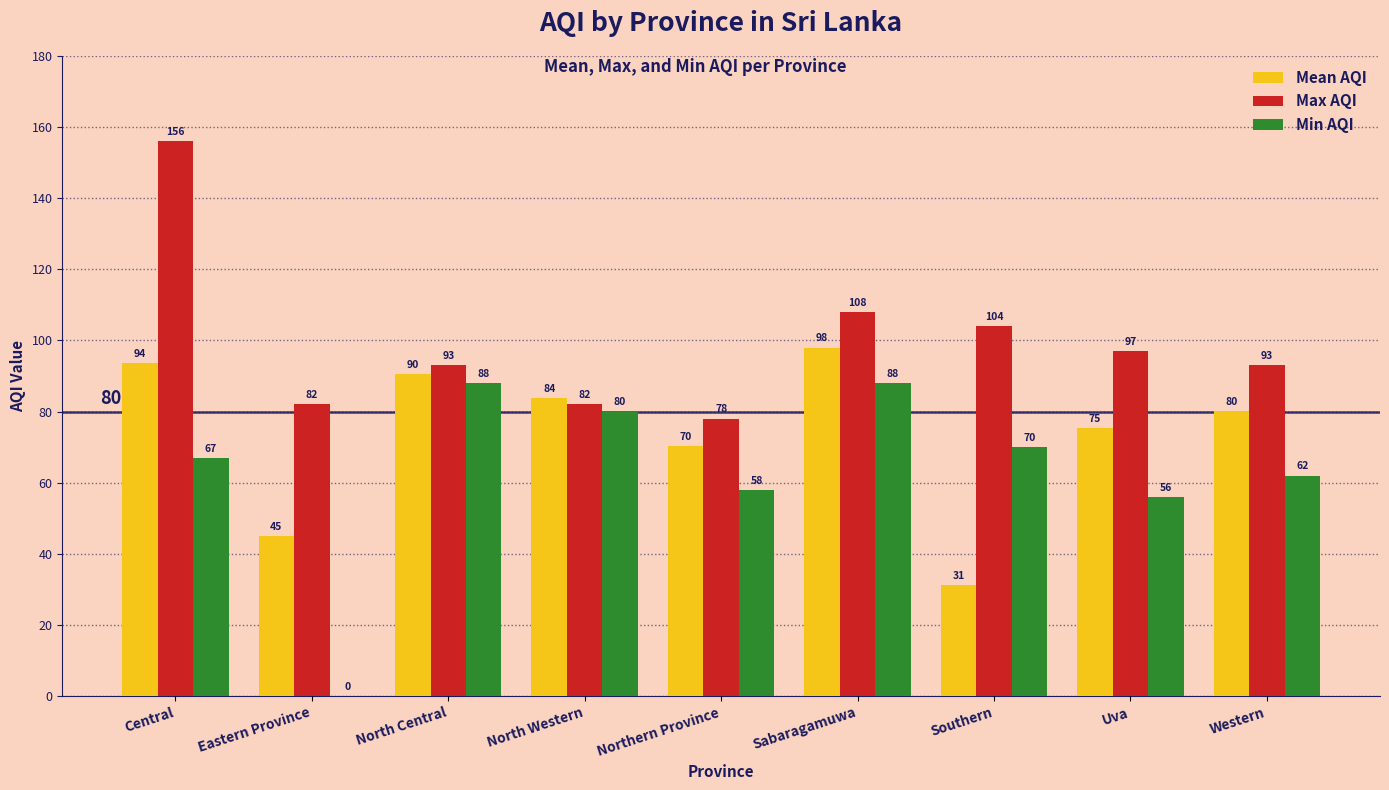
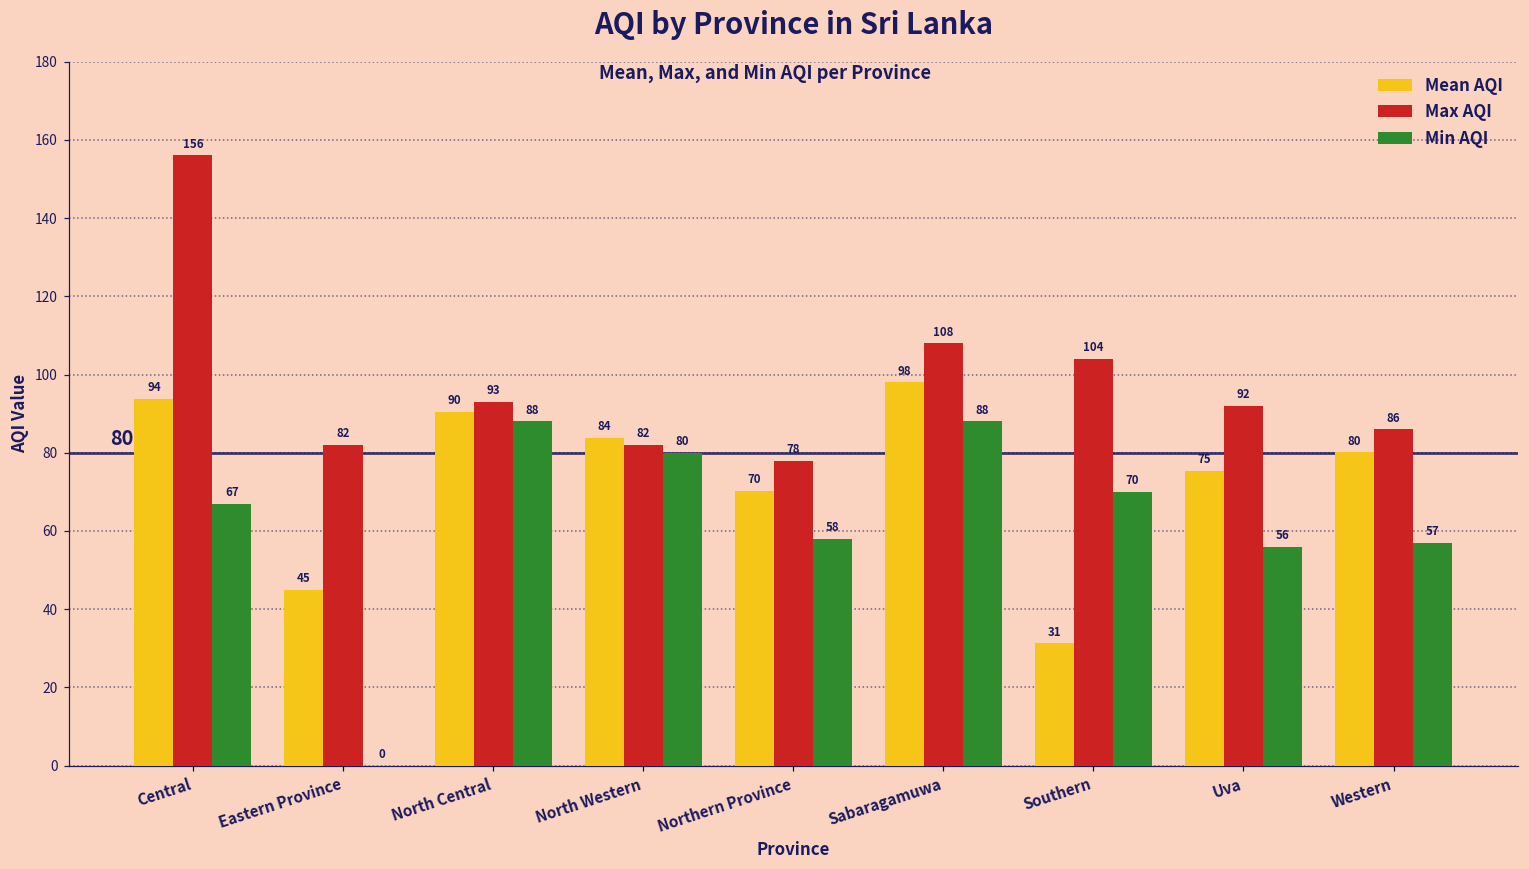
  {
    "Mean AQI": {
      "Central": 94,
      "Eastern Province": 45,
      "North Central": 90,
      "North Western": 84,
      "Northern Province": 70,
      "Sabaragamuwa": 98,
      "Southern": 31,
      "Uva": 75,
      "Western": 80
    },
    "Max AQI": {
      "Central": 156,
      "Eastern Province": 82,
      "North Central": 93,
      "North Western": 82,
      "Northern Province": 78,
      "Sabaragamuwa": 108,
      "Southern": 104,
-     "Uva": 97,
-     "Western": 93
+     "Uva": 92,
+     "Western": 86
    },
    "Min AQI": {
      "Central": 67,
      "Eastern Province": 0,
      "North Central": 88,
      "North Western": 80,
      "Northern Province": 58,
      "Sabaragamuwa": 88,
      "Southern": 70,
      "Uva": 56,
-     "Western": 62
+     "Western": 57
    }
  }
